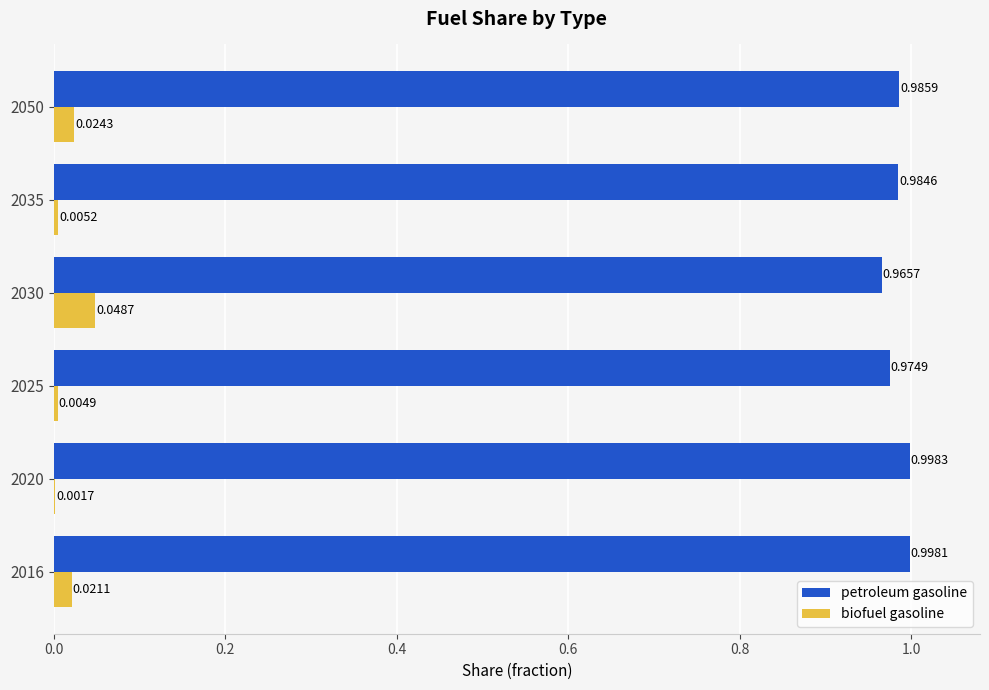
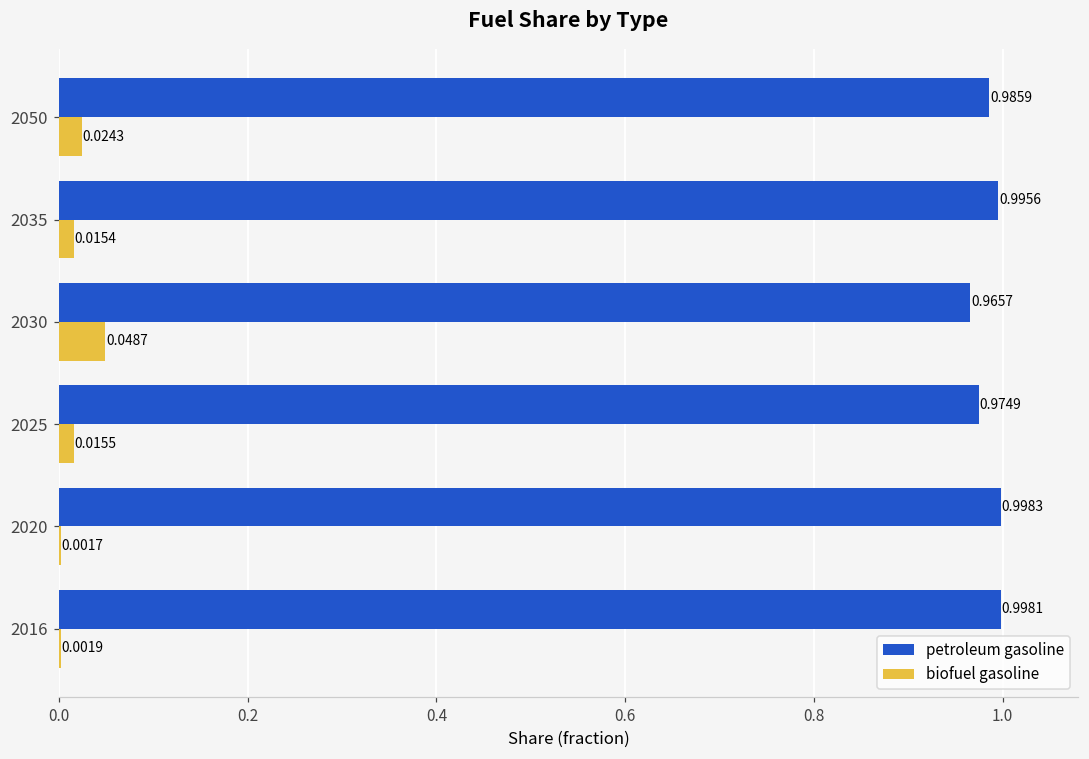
  {
    "petroleum gasoline": {
      "2050": 0.9859,
-     "2035": 0.9846,
+     "2035": 0.9956,
      "2030": 0.9657,
      "2025": 0.9749,
      "2020": 0.9983,
      "2016": 0.9981
    },
    "biofuel gasoline": {
      "2050": 0.0243,
-     "2035": 0.0052,
+     "2035": 0.0154,
      "2030": 0.0487,
-     "2025": 0.0049,
+     "2025": 0.0155,
      "2020": 0.0017,
-     "2016": 0.0211
+     "2016": 0.0019
    }
  }
